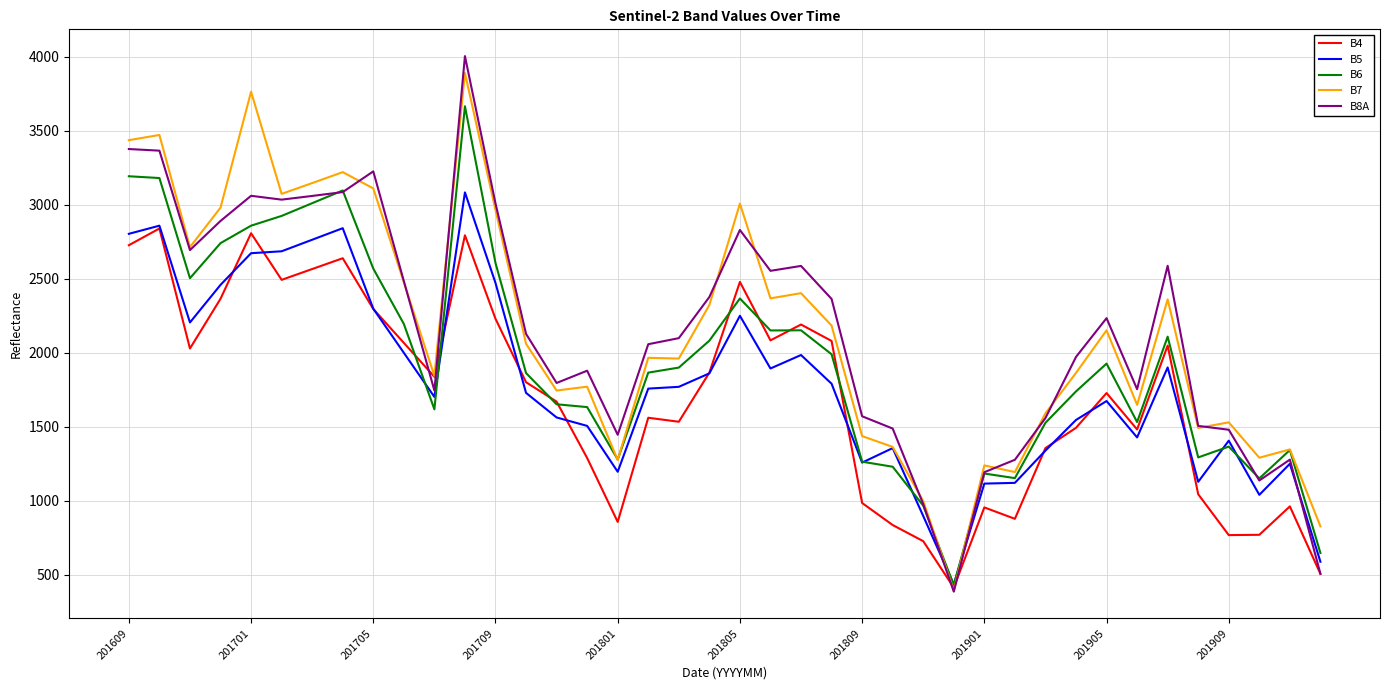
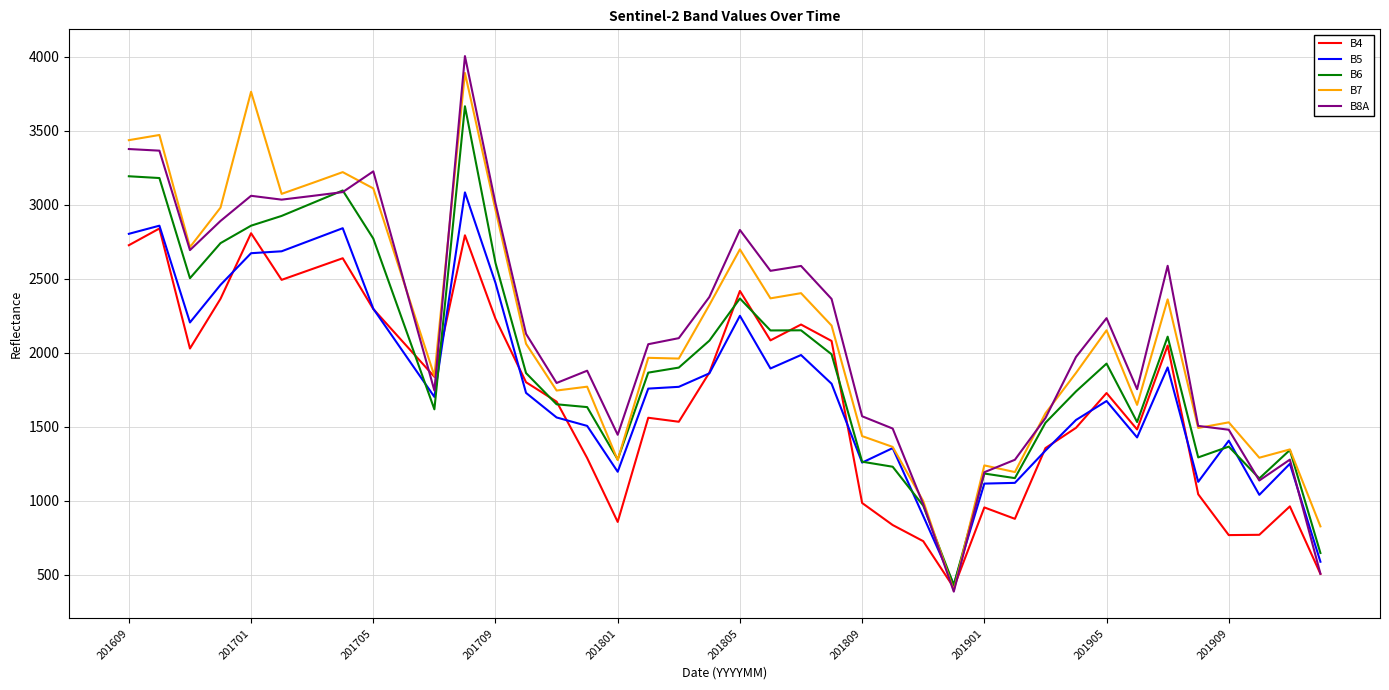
  {
    "B4": {
      "201609": 2730,
      "201701": 2810,
      "201709": 2230,
      "201801": 860,
-     "201805": 2480,
+     "201805": 2420,
      "201809": 980,
      "201901": 950,
      "201905": 1730,
      "201909": 770
    },
    "B5": {
      "201609": 2800,
      "201701": 2670,
      "201709": 2470,
      "201801": 1200,
      "201805": 2250,
      "201901": 1120,
      "201905": 1670,
      "201909": 1410
    },
    "B6": {
      "201609": 3190,
      "201701": 2860,
-     "201705": 2570,
+     "201705": 2770,
      "201709": 2610,
      "201805": 2370,
      "201905": 1930,
      "201909": 1370
    },
    "B7": {
      "201609": 3440,
      "201701": 3760,
      "201705": 3110,
      "201709": 2970,
-     "201805": 3010,
+     "201805": 2700,
      "201809": 1440,
      "201901": 1240,
      "201905": 2150,
      "201909": 1530
    },
    "B8A": {
      "201609": 3380,
      "201701": 3060,
      "201705": 3230,
      "201709": 3010,
      "201801": 1450,
      "201805": 2830,
      "201809": 1570,
      "201905": 2230,
      "201909": 1480
    }
  }
